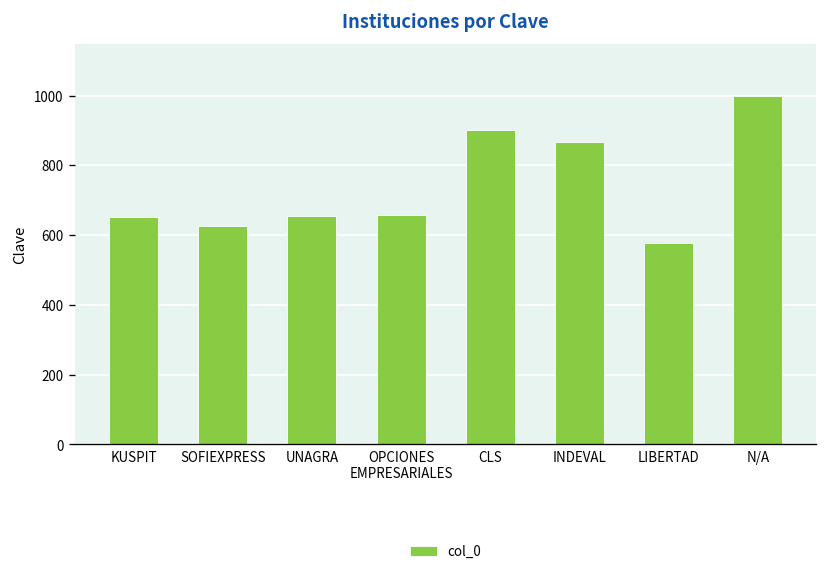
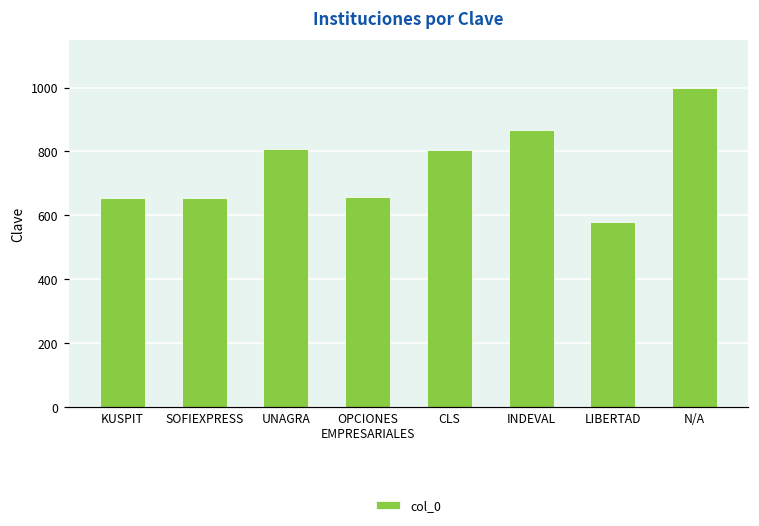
  {
    "KUSPIT": 650,
-   "SOFIEXPRESS": 630,
-   "UNAGRA": 660,
+   "SOFIEXPRESS": 660,
+   "UNAGRA": 810,
    "OPCIONES EMPRESARIALES": 660,
-   "CLS": 900,
+   "CLS": 810,
    "INDEVAL": 870,
    "LIBERTAD": 580,
    "N/A": 1000
  }
